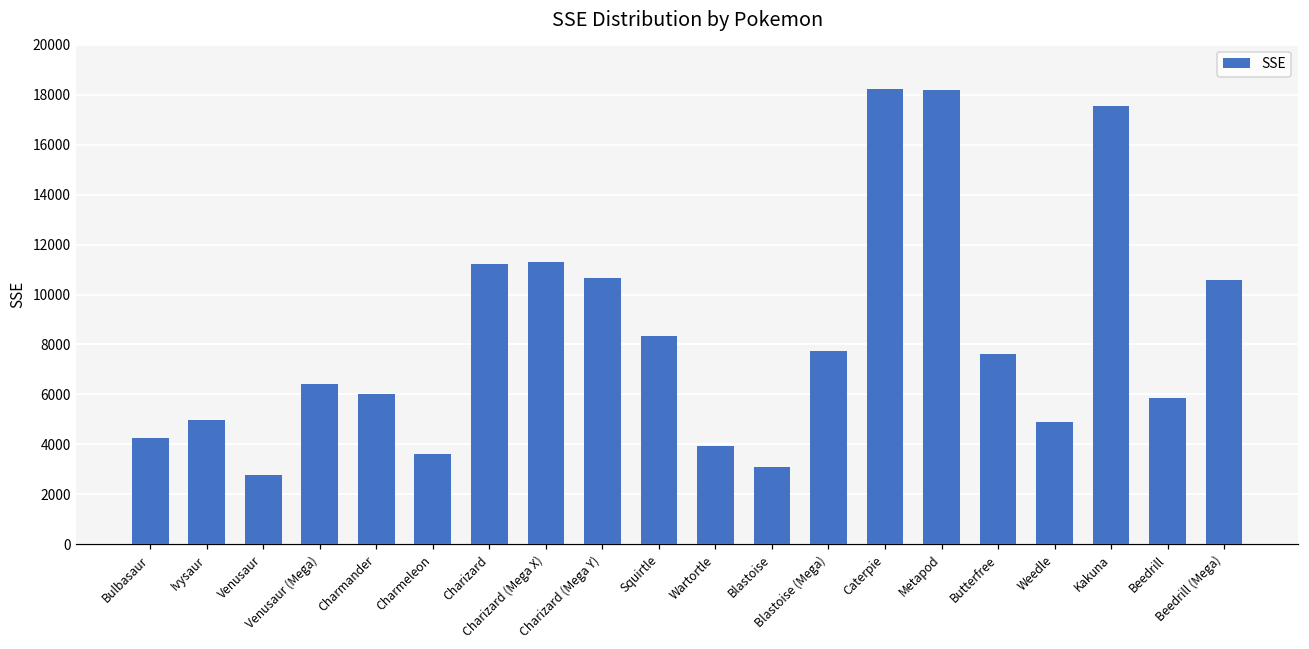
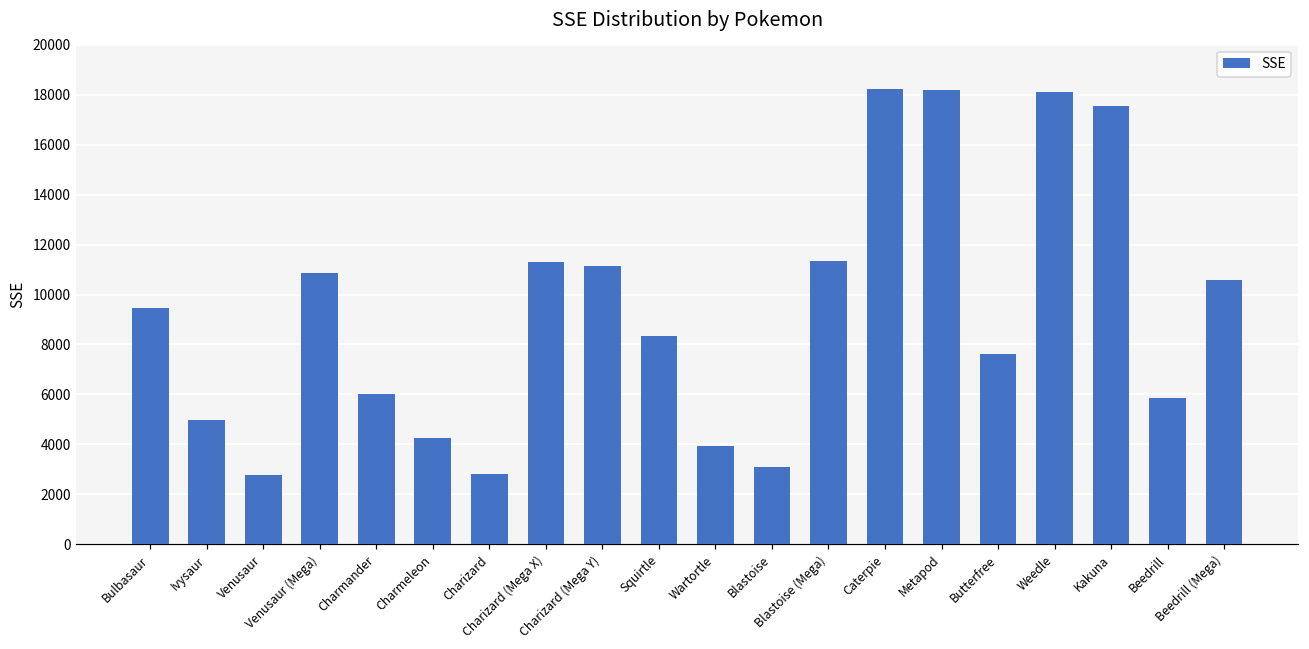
  {
-   "Bulbasaur": 4300,
+   "Bulbasaur": 9500,
    "Ivysaur": 5000,
    "Venusaur": 2800,
-   "Venusaur (Mega)": 6400,
+   "Venusaur (Mega)": 10900,
    "Charmander": 6000,
-   "Charmeleon": 3600,
-   "Charizard": 11200,
+   "Charmeleon": 4200,
+   "Charizard": 2800,
    "Charizard (Mega X)": 11300,
-   "Charizard (Mega Y)": 10700,
+   "Charizard (Mega Y)": 11200,
    "Squirtle": 8300,
    "Wartortle": 3900,
    "Blastoise": 3100,
-   "Blastoise (Mega)": 7700,
+   "Blastoise (Mega)": 11300,
    "Caterpie": 18200,
    "Metapod": 18200,
    "Butterfree": 7600,
-   "Weedle": 4900,
+   "Weedle": 18100,
    "Kakuna": 17600,
    "Beedrill": 5900,
    "Beedrill (Mega)": 10600
  }
